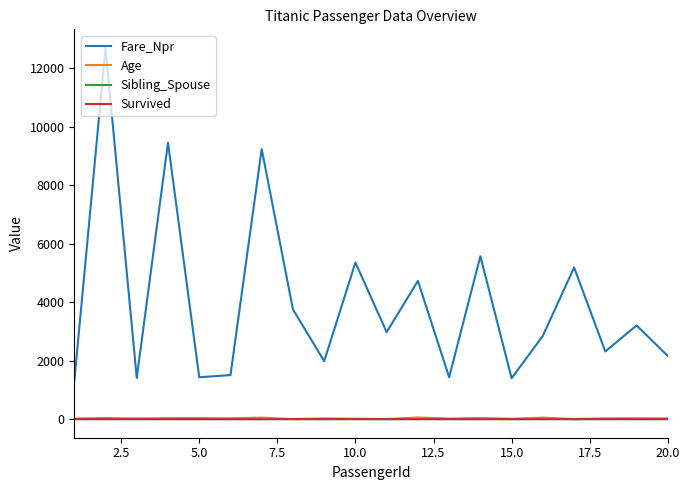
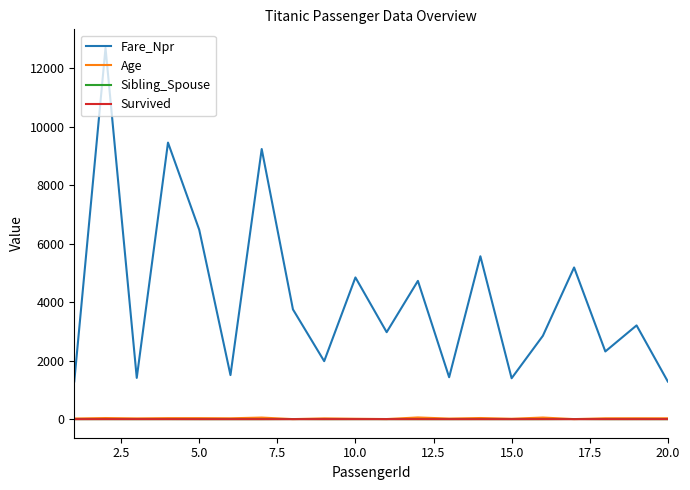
  {
    "Fare_Npr": {
-     "5.0": 1400,
-     "10.0": 5400,
+     "5.0": 6500,
+     "10.0": 4800,
      "15.0": 1400,
-     "20.0": 2200
+     "20.0": 1300
    }
  }
